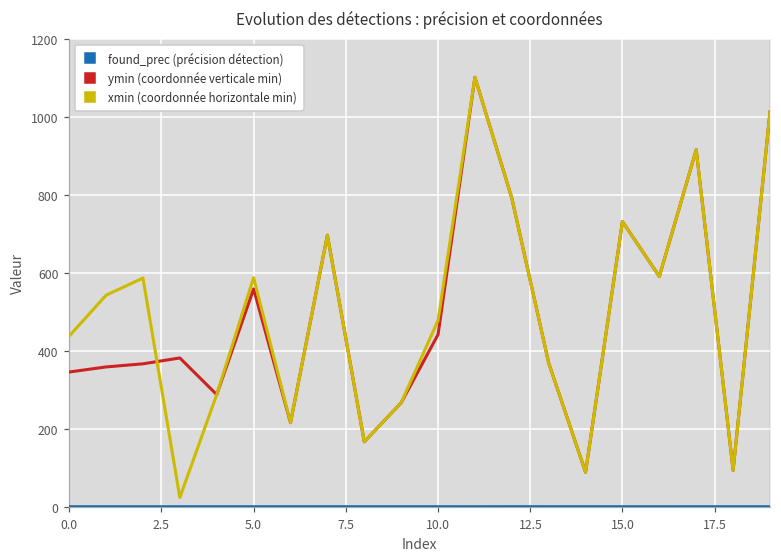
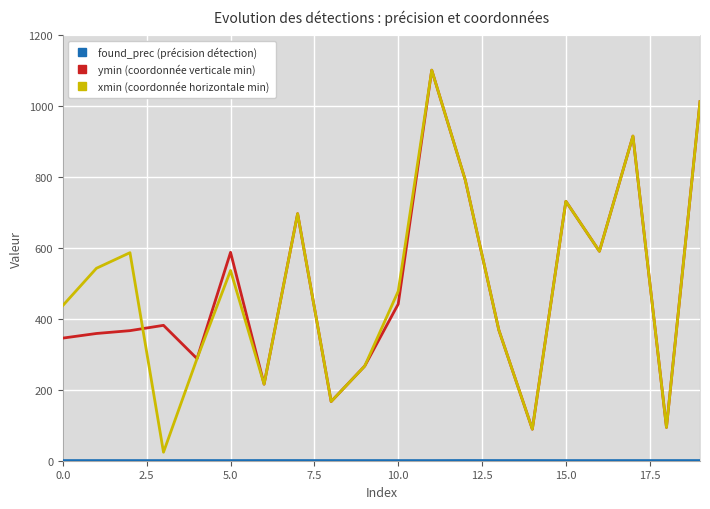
  {
    "found_prec (précision détection)": {
      "0.0": 0,
      "5.0": 0,
      "10.0": 0,
      "15.0": 0
    },
    "ymin (coordonnée verticale min)": {
      "0.0": 350,
-     "5.0": 560,
+     "5.0": 590,
      "10.0": 440
    },
    "xmin (coordonnée horizontale min)": {
      "0.0": 440,
-     "5.0": 590,
+     "5.0": 540,
      "10.0": 480
    }
  }
